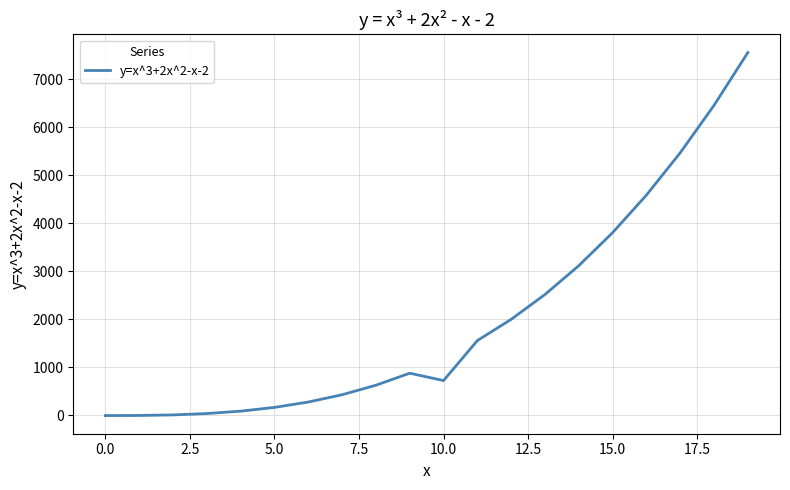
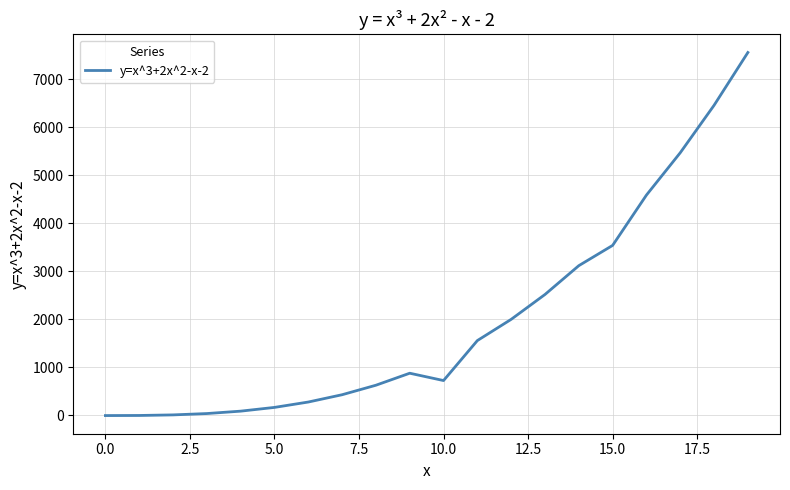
  {
    "0.0": 0,
    "5.0": 200,
    "10.0": 700,
-   "15.0": 3800
+   "15.0": 3500
  }
